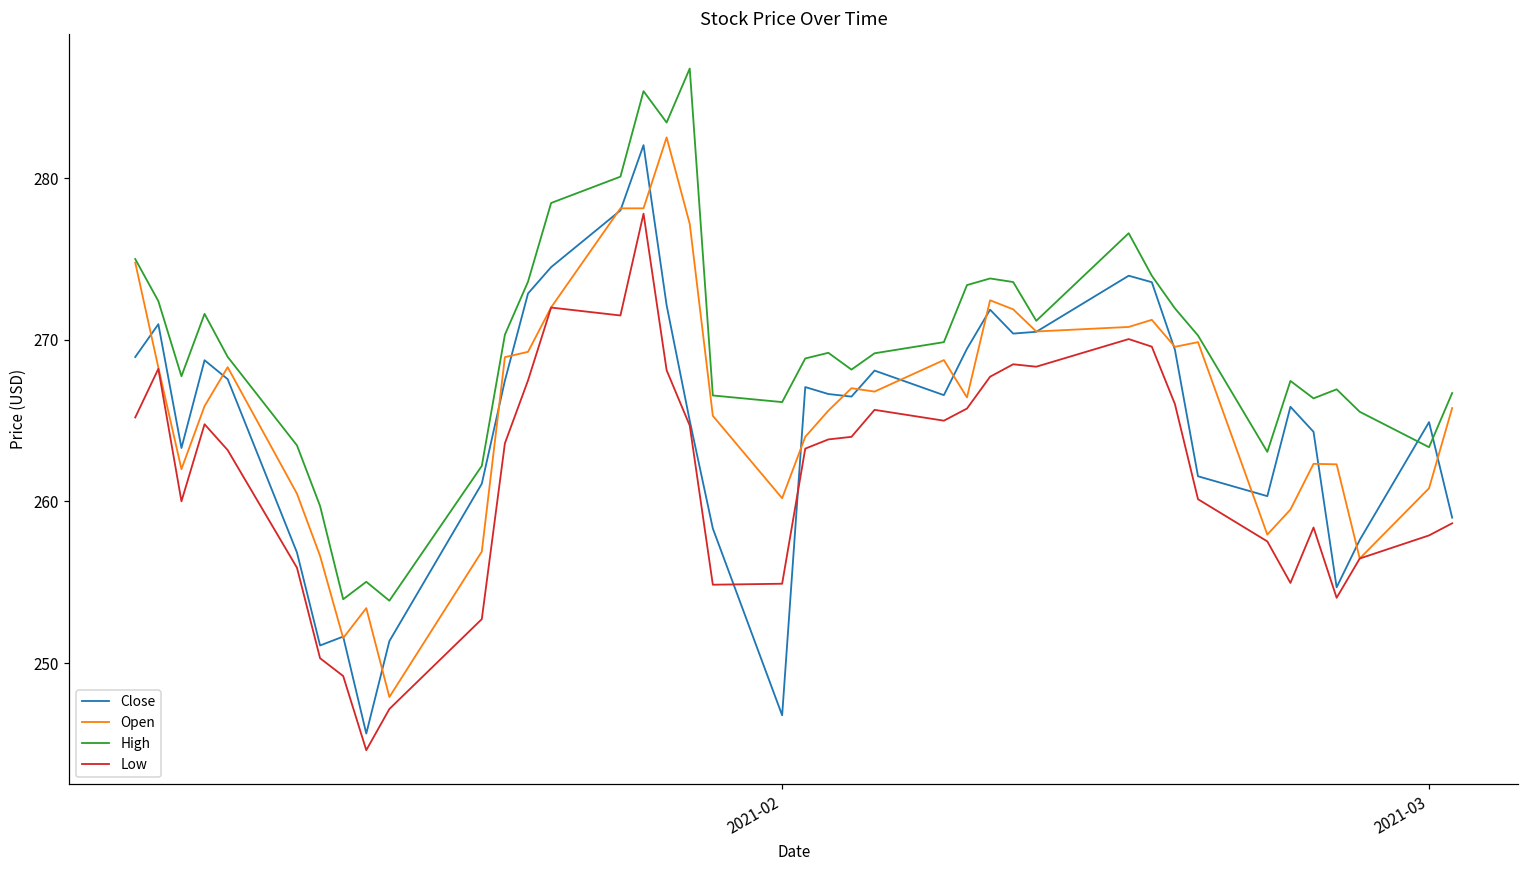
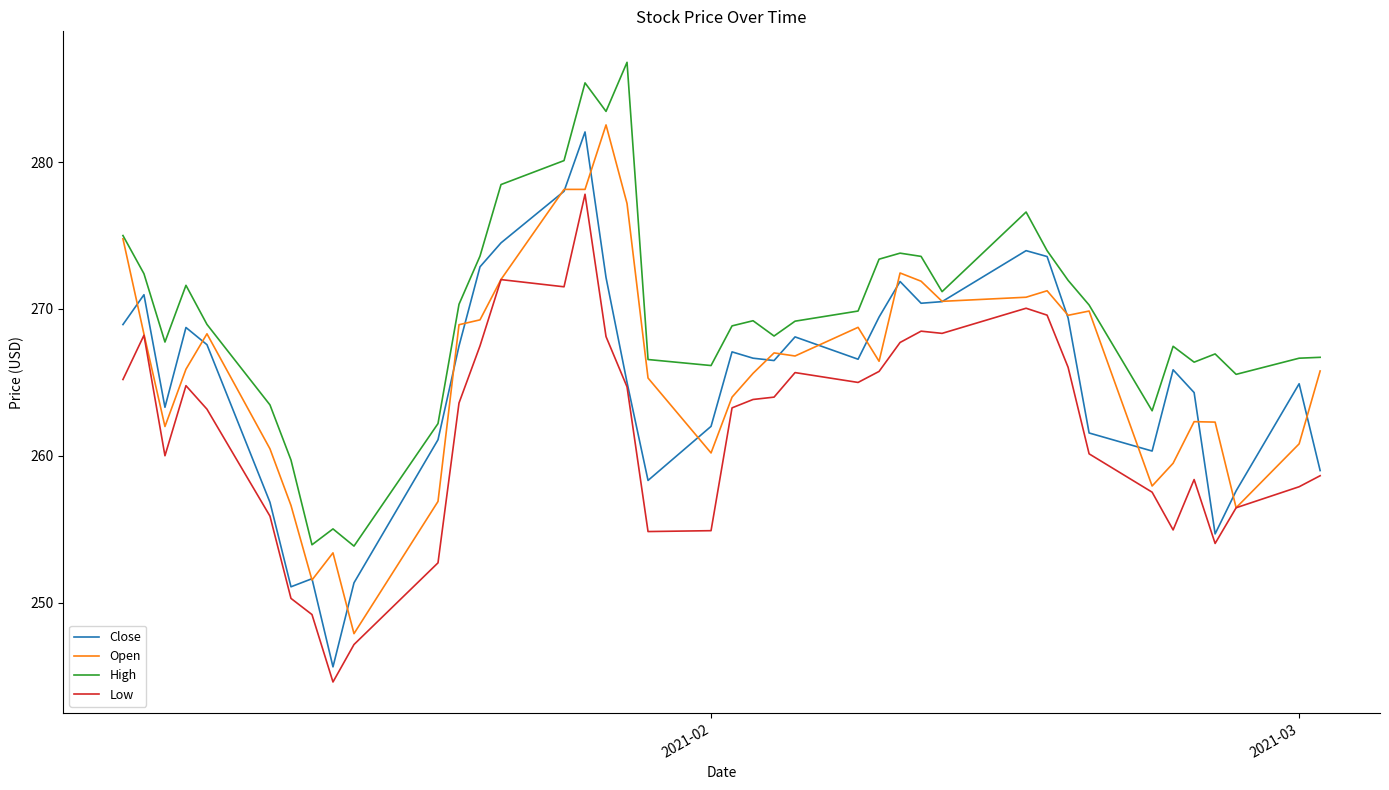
  {
    "Close": {
-     "2021-02": 246.8,
+     "2021-02": 262.0,
      "2021-03": 264.9
    },
    "Open": {
      "2021-02": 260.2,
      "2021-03": 260.8
    },
    "High": {
      "2021-02": 266.2,
-     "2021-03": 263.4
+     "2021-03": 266.7
    },
    "Low": {
      "2021-02": 254.9,
      "2021-03": 257.9
    }
  }
